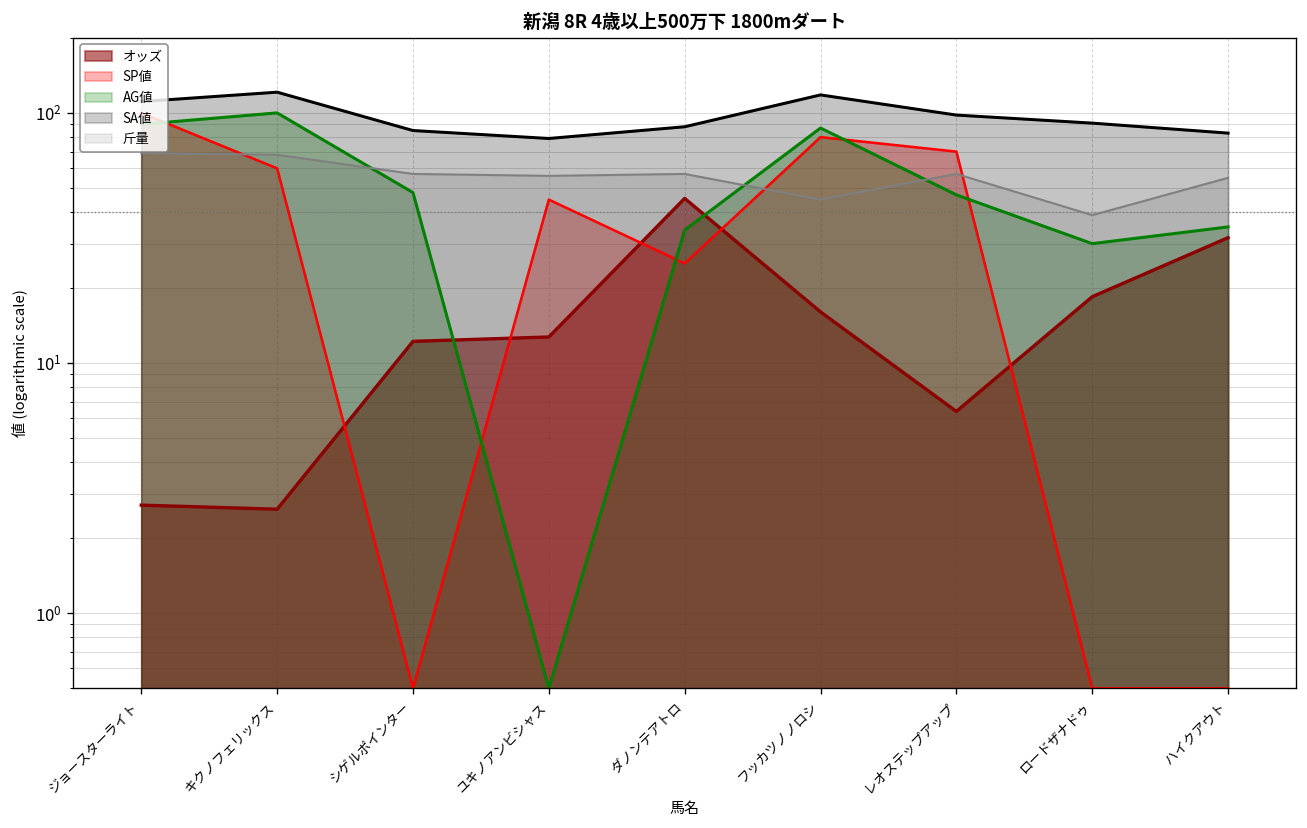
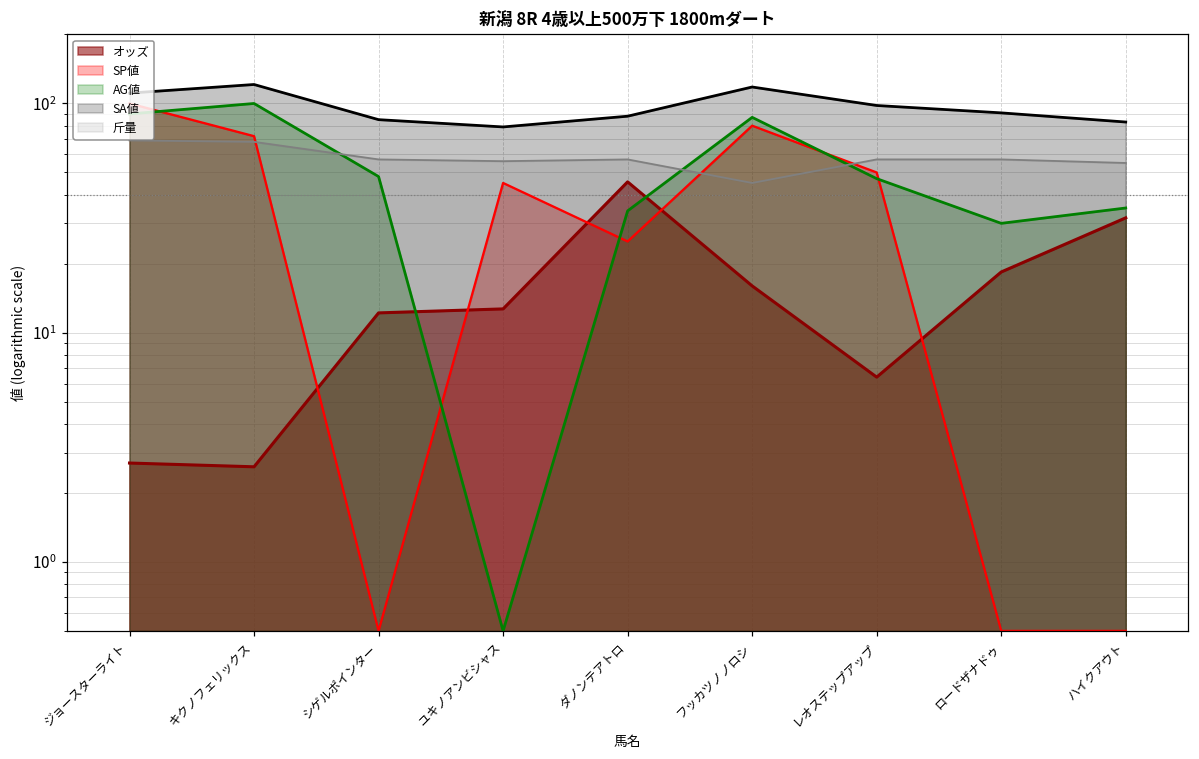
  {
    "オッズ": {
      "ジョースターライト": 2.7,
      "キクノフェリックス": 2.6,
      "シゲルポインター": 12,
      "ユキノアンビシャス": 13,
      "ダノンテアトロ": 46,
      "フッカツノノロシ": 16,
      "レオステップアップ": 6.4,
      "ロードザナドゥ": 18,
      "ハイクアウト": 32
    },
    "SP値": {
-     "キクノフェリックス": 60,
+     "キクノフェリックス": 72,
      "シゲルポインター": 0.50,
      "ユキノアンビシャス": 45,
      "ダノンテアトロ": 25,
      "フッカツノノロシ": 80,
-     "レオステップアップ": 70,
+     "レオステップアップ": 50,
      "ロードザナドゥ": 0.50,
      "ハイクアウト": 0.50
    },
    "斤量": {
      "ジョースターライト": 69,
      "キクノフェリックス": 68,
      "シゲルポインター": 57,
      "ユキノアンビシャス": 56,
      "ダノンテアトロ": 57,
      "フッカツノノロシ": 45,
      "レオステップアップ": 57,
-     "ロードザナドゥ": 39,
+     "ロードザナドゥ": 57,
      "ハイクアウト": 55
    }
  }
